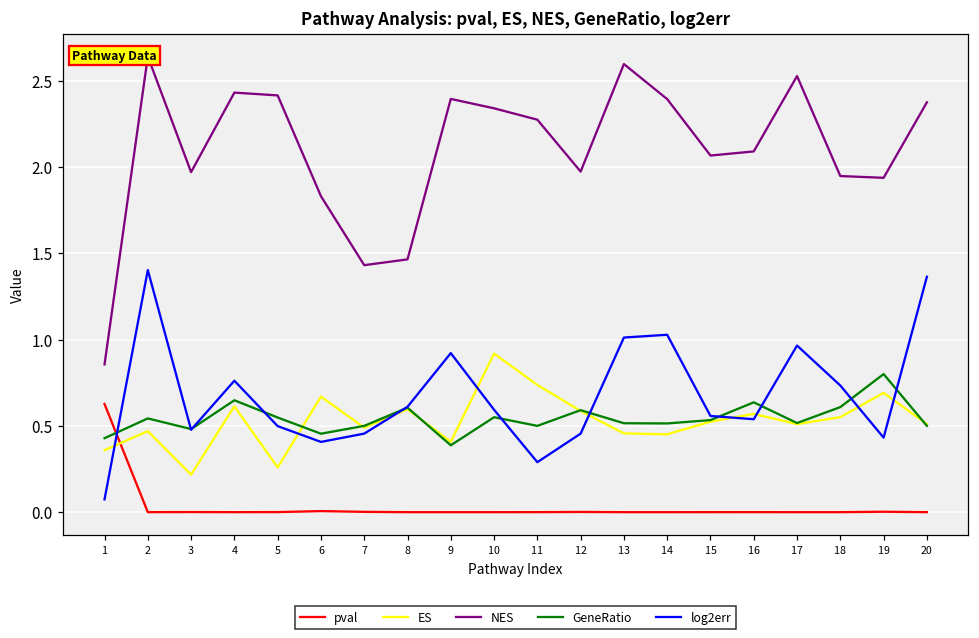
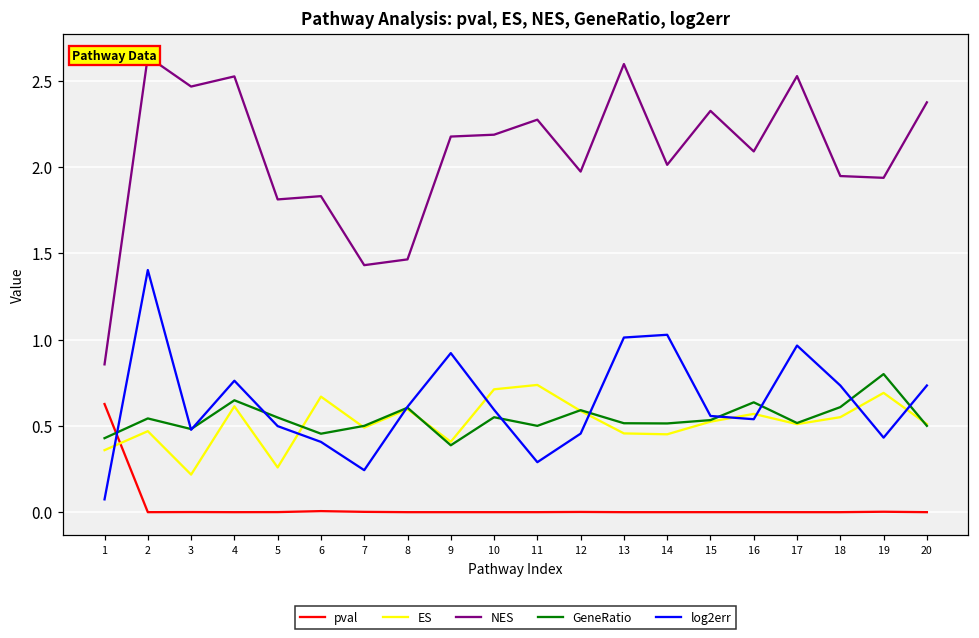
  {
    "pval": {
      "1": 0.63,
      "2": 0.00,
      "3": 0.00,
      "4": 0.00,
      "5": 0.00,
      "6": 0.01,
      "7": 0.00,
      "8": 0.00,
      "9": 0.00,
      "10": 0.00,
      "11": 0.00,
      "12": 0.00,
      "13": 0.00,
      "14": 0.00,
      "15": 0.00,
      "16": 0.00,
      "17": 0.00,
      "18": 0.00,
      "19": 0.00,
      "20": 0.00
    },
    "ES": {
      "1": 0.36,
      "2": 0.47,
      "3": 0.22,
      "4": 0.61,
      "5": 0.26,
      "6": 0.67,
      "9": 0.41,
-     "10": 0.92,
+     "10": 0.71,
      "11": 0.74,
      "13": 0.46,
      "14": 0.45,
      "16": 0.57,
      "18": 0.55,
      "19": 0.69
    },
    "NES": {
      "1": 0.86,
-     "3": 1.97,
-     "4": 2.43,
-     "5": 2.41,
+     "3": 2.47,
+     "4": 2.52,
+     "5": 1.81,
      "6": 1.83,
      "7": 1.43,
      "8": 1.46,
-     "9": 2.39,
-     "10": 2.34,
+     "9": 2.18,
+     "10": 2.19,
      "11": 2.27,
      "12": 1.97,
      "13": 2.60,
-     "14": 2.39,
-     "15": 2.07,
+     "14": 2.01,
+     "15": 2.32,
      "16": 2.09,
      "17": 2.53,
      "18": 1.95,
      "19": 1.94,
      "20": 2.37
    },
    "GeneRatio": {
      "1": 0.43,
      "2": 0.54,
      "4": 0.65,
      "5": 0.55,
      "6": 0.45,
      "9": 0.39,
      "10": 0.55,
      "11": 0.50,
      "13": 0.52,
      "14": 0.51,
      "16": 0.64,
      "18": 0.61,
      "19": 0.80
    },
    "log2err": {
      "1": 0.07,
      "2": 1.40,
      "4": 0.76,
      "5": 0.50,
      "6": 0.41,
-     "7": 0.46,
+     "7": 0.24,
      "9": 0.92,
      "10": 0.59,
      "11": 0.29,
      "12": 0.46,
      "13": 1.01,
      "14": 1.03,
      "15": 0.56,
      "16": 0.54,
      "17": 0.97,
      "18": 0.73,
      "19": 0.43,
-     "20": 1.36
+     "20": 0.73
    }
  }
